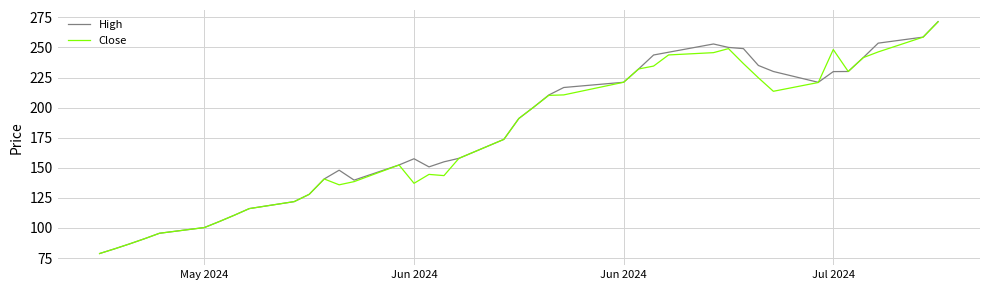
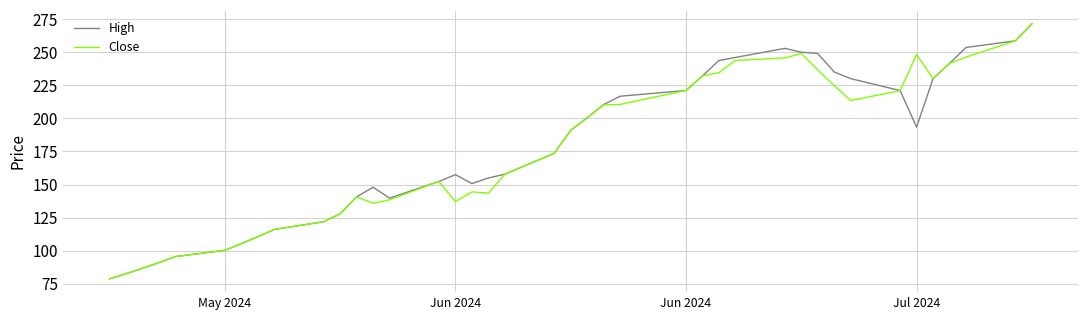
  {
    "High": {
-     "Jul 2024": 230
+     "Jul 2024": 193
    },
    "Close": {
      "Jul 2024": 248
    }
  }
